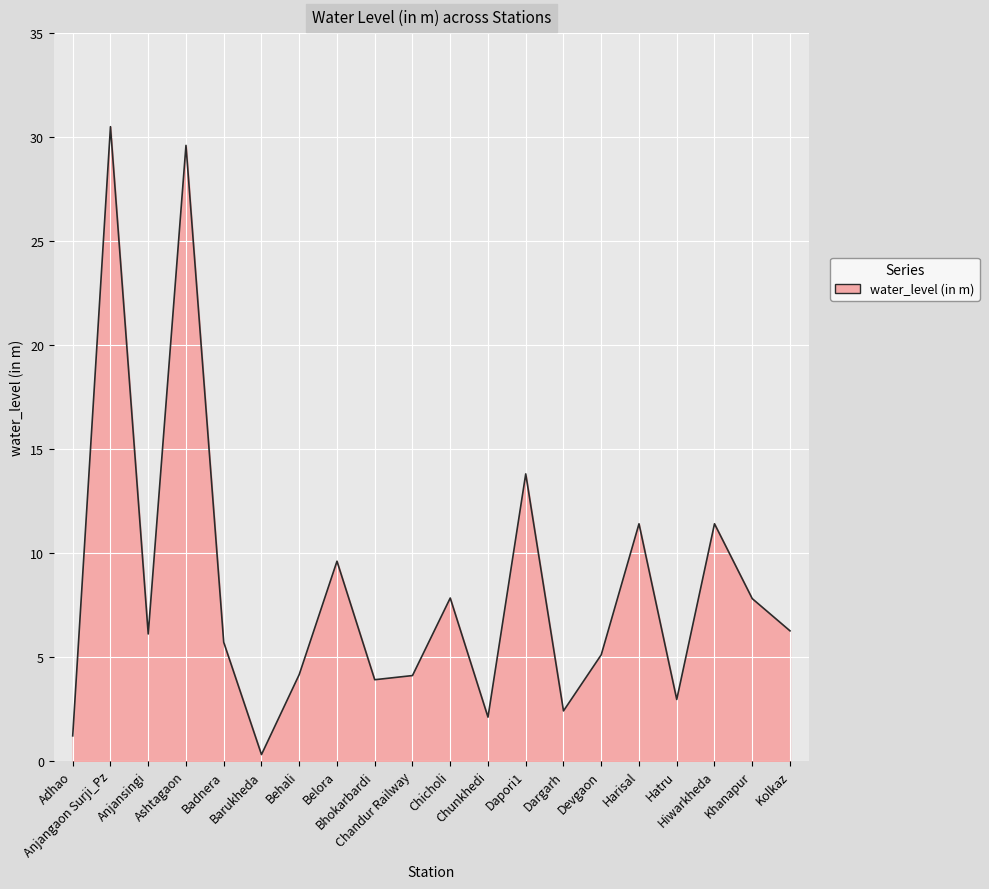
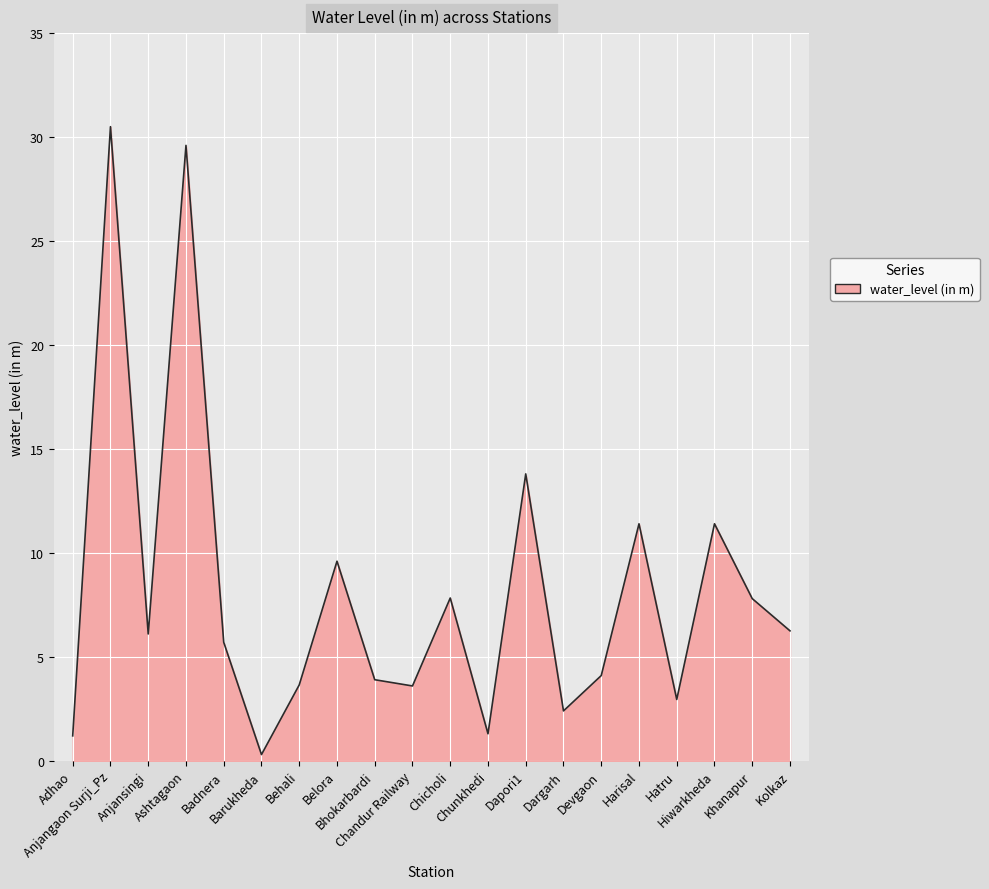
  {
    "Adhao": 1.2,
    "Anjangaon Surji_Pz": 30.5,
    "Anjansingi": 6.1,
    "Ashtagaon": 29.6,
    "Badnera": 5.7,
    "Barukheda": 0.3,
-   "Behali": 4.2,
+   "Behali": 3.7,
    "Belora": 9.6,
    "Bhokarbardi": 3.9,
-   "Chandur Railway": 4.1,
+   "Chandur Railway": 3.6,
    "Chicholi": 7.8,
-   "Chunkhedi": 2.1,
+   "Chunkhedi": 1.3,
    "Dapori1": 13.8,
    "Dargarh": 2.4,
-   "Devgaon": 5.1,
+   "Devgaon": 4.1,
    "Harisal": 11.4,
    "Hatru": 3.0,
    "Hiwarkheda": 11.4,
    "Khanapur": 7.8,
    "Kolkaz": 6.3
  }
